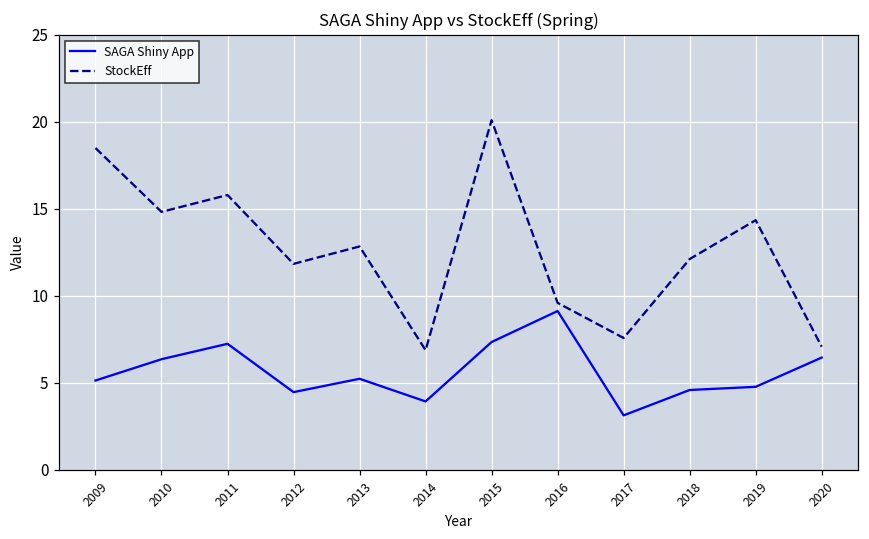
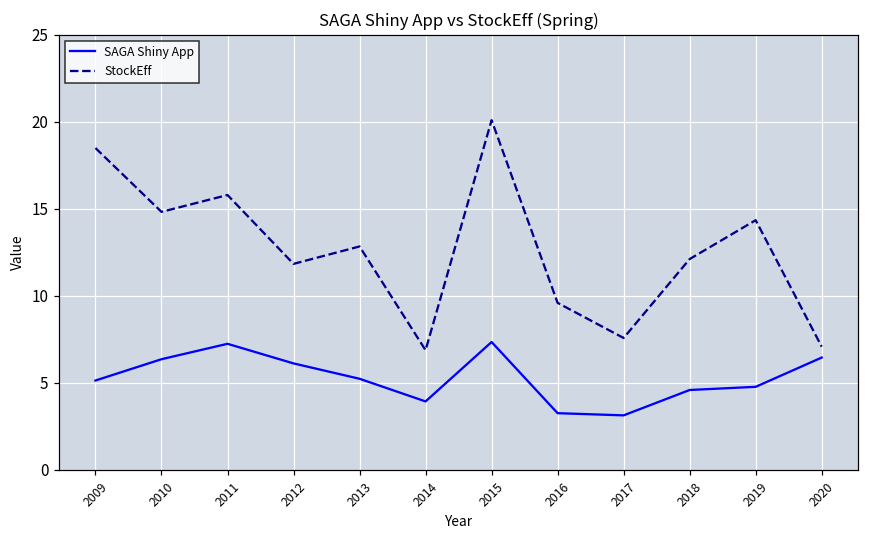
  {
    "SAGA Shiny App": {
      "2009": 5.1,
      "2010": 6.4,
      "2011": 7.2,
-     "2012": 4.5,
+     "2012": 6.1,
      "2013": 5.2,
      "2014": 3.9,
      "2015": 7.3,
-     "2016": 9.1,
+     "2016": 3.3,
      "2017": 3.1,
      "2018": 4.6,
      "2019": 4.8,
      "2020": 6.5
    },
    "StockEff": {
      "2009": 18.5,
      "2010": 14.8,
      "2011": 15.8,
      "2012": 11.8,
      "2013": 12.8,
      "2014": 6.9,
      "2015": 20.1,
      "2016": 9.6,
      "2017": 7.6,
      "2018": 12.1,
      "2019": 14.3,
      "2020": 7.1
    }
  }
